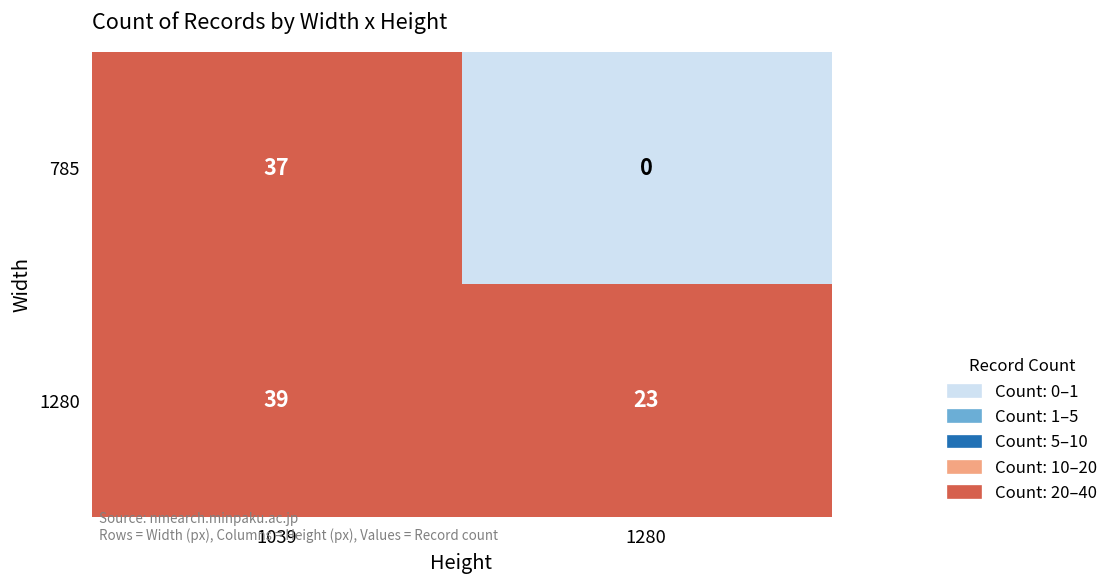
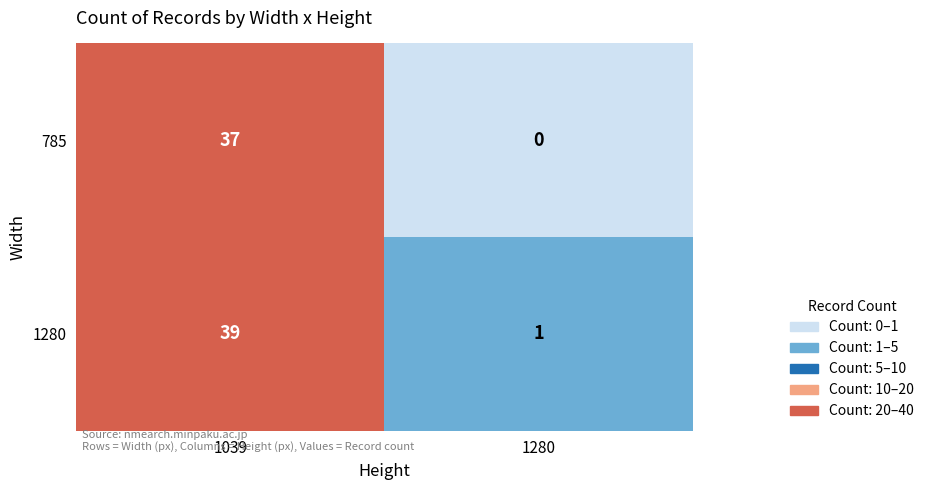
  {
    "785": {
      "1039": 37,
      "1280": 0
    },
    "1280": {
      "1039": 39,
-     "1280": 23
+     "1280": 1
    }
  }
